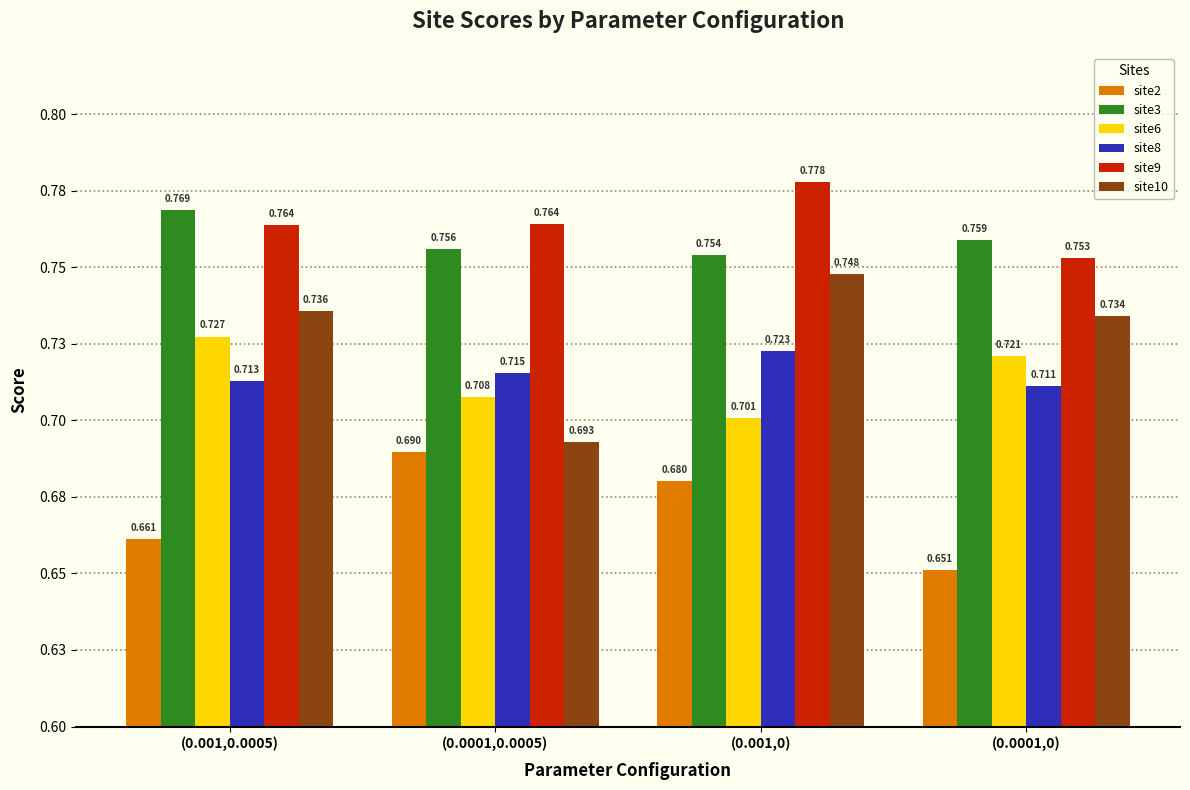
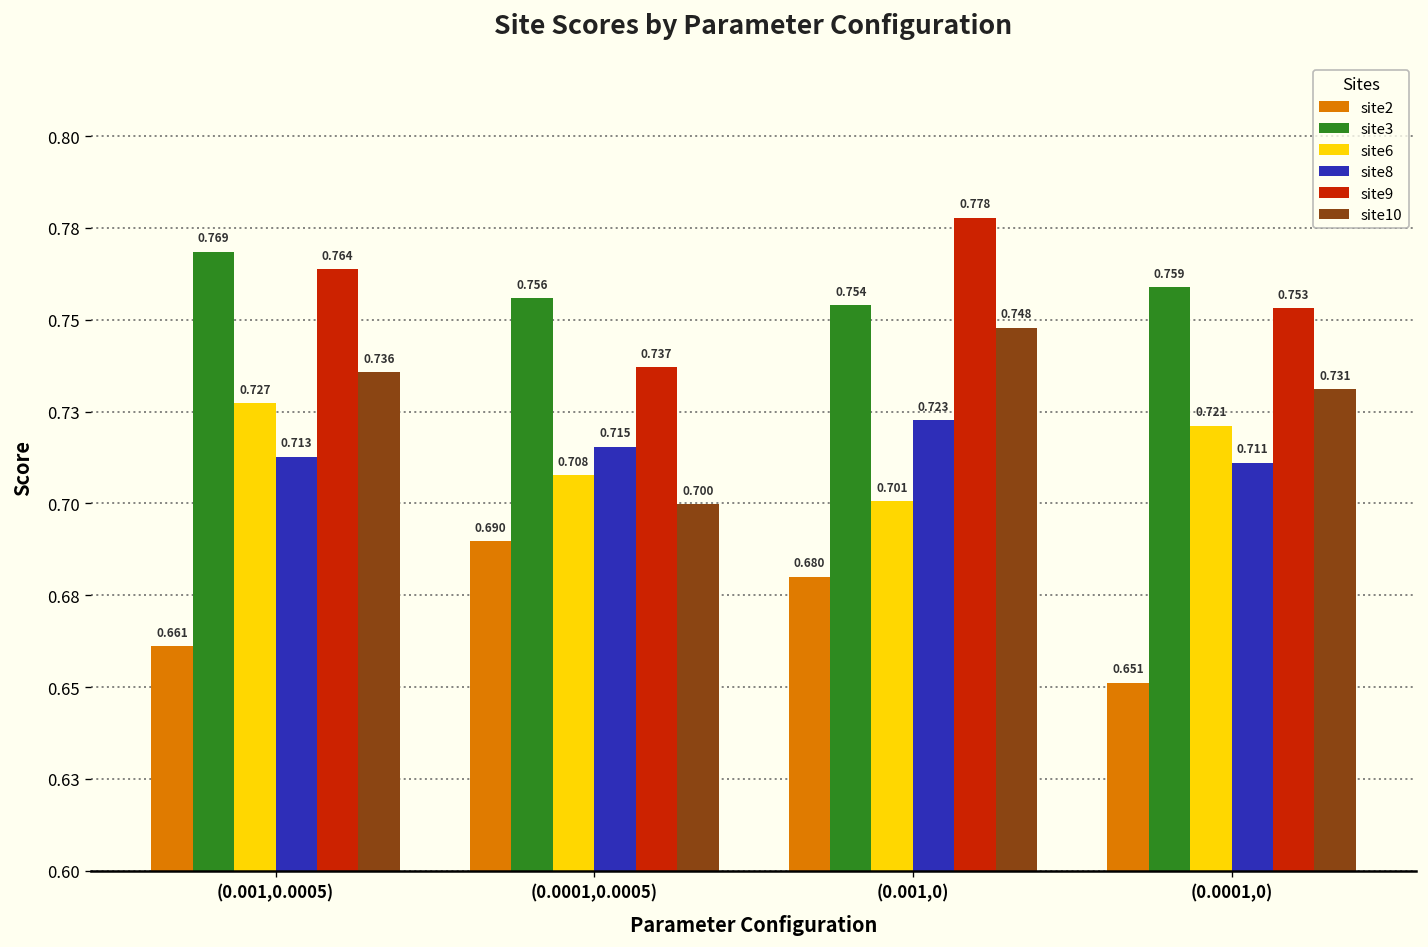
  {
    "site2": {
      "(0.001,0.0005)": 0.661,
      "(0.0001,0.0005)": 0.690,
      "(0.001,0)": 0.680,
      "(0.0001,0)": 0.651
    },
    "site3": {
      "(0.001,0.0005)": 0.769,
      "(0.0001,0.0005)": 0.756,
      "(0.001,0)": 0.754,
      "(0.0001,0)": 0.759
    },
    "site6": {
      "(0.001,0.0005)": 0.727,
      "(0.0001,0.0005)": 0.708,
      "(0.001,0)": 0.701,
      "(0.0001,0)": 0.721
    },
    "site8": {
      "(0.001,0.0005)": 0.713,
      "(0.0001,0.0005)": 0.715,
      "(0.001,0)": 0.723,
      "(0.0001,0)": 0.711
    },
    "site9": {
      "(0.001,0.0005)": 0.764,
-     "(0.0001,0.0005)": 0.764,
+     "(0.0001,0.0005)": 0.737,
      "(0.001,0)": 0.778,
      "(0.0001,0)": 0.753
    },
    "site10": {
      "(0.001,0.0005)": 0.736,
-     "(0.0001,0.0005)": 0.693,
+     "(0.0001,0.0005)": 0.700,
      "(0.001,0)": 0.748,
-     "(0.0001,0)": 0.734
+     "(0.0001,0)": 0.731
    }
  }
